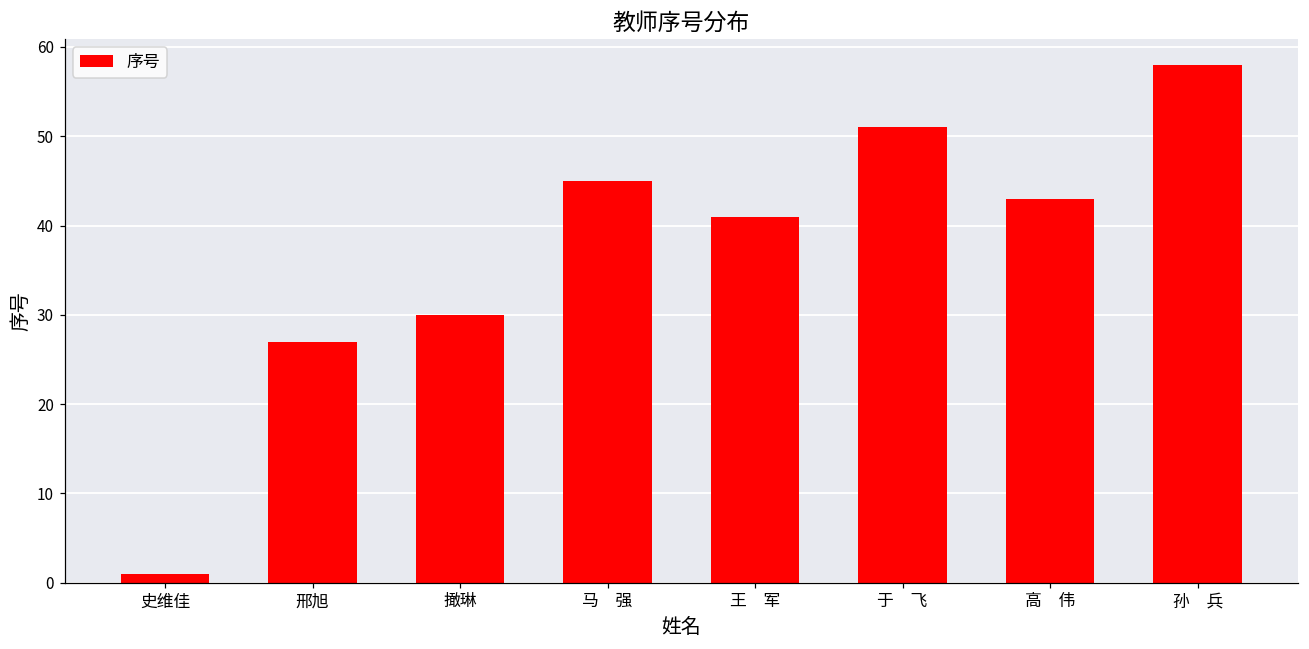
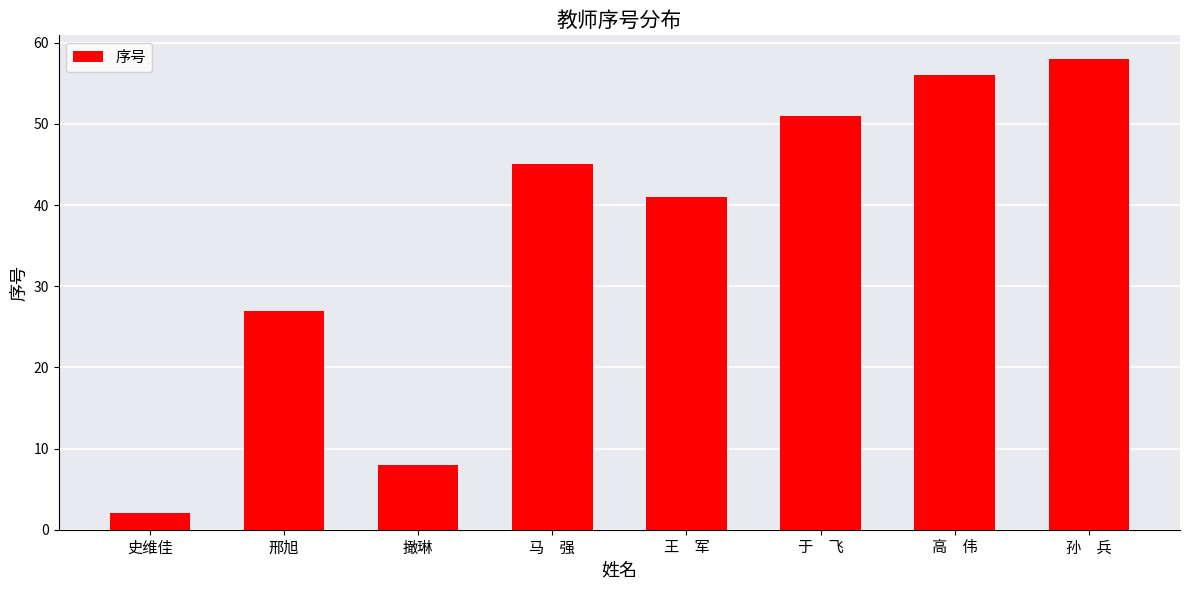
  {
-   "史维佳": 1,
+   "史维佳": 2,
    "邢旭": 27,
-   "撖琳": 30,
+   "撖琳": 8,
    "马 强": 45,
    "王 军": 41,
    "于 飞": 51,
-   "高 伟": 43,
+   "高 伟": 56,
    "孙 兵": 58
  }
